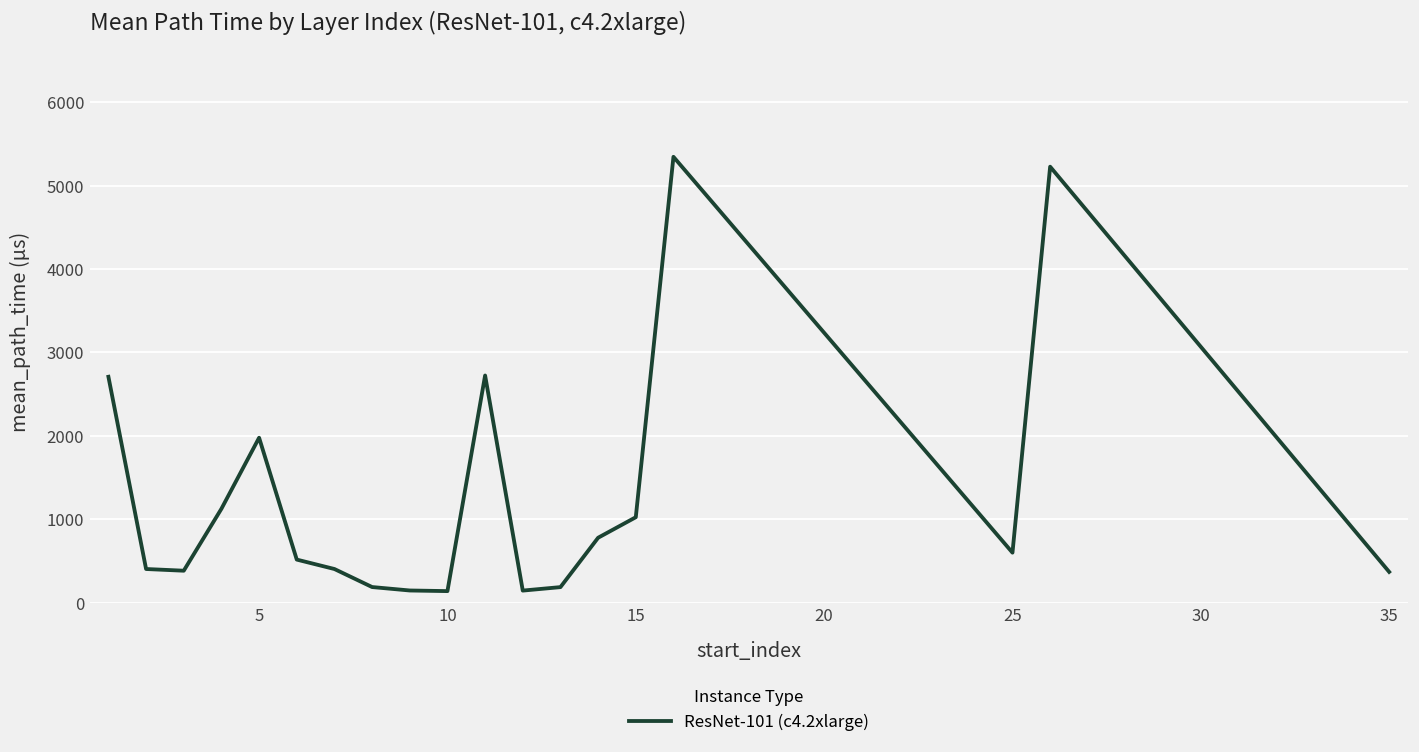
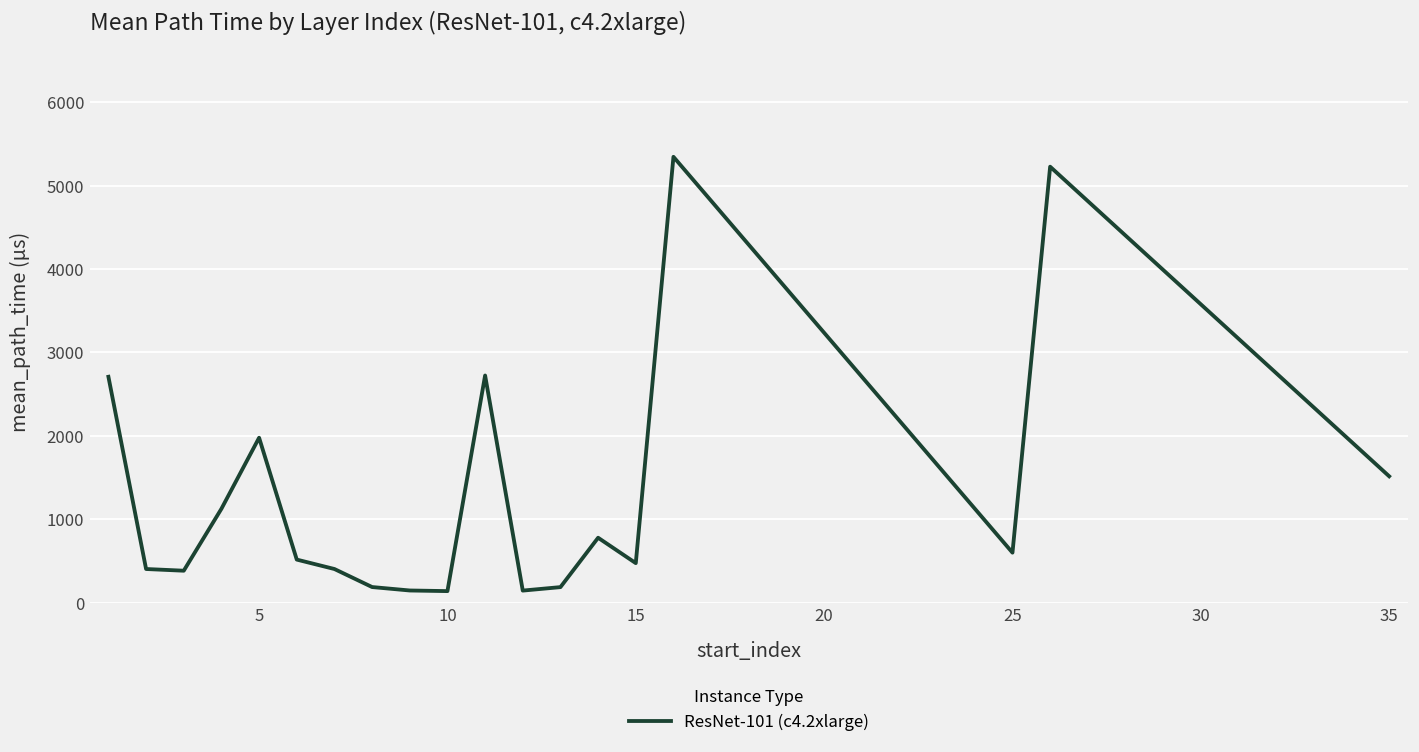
  {
    "5": 2000,
    "10": 100,
-   "15": 1000,
+   "15": 500,
    "25": 600,
-   "35": 400
+   "35": 1500
  }
